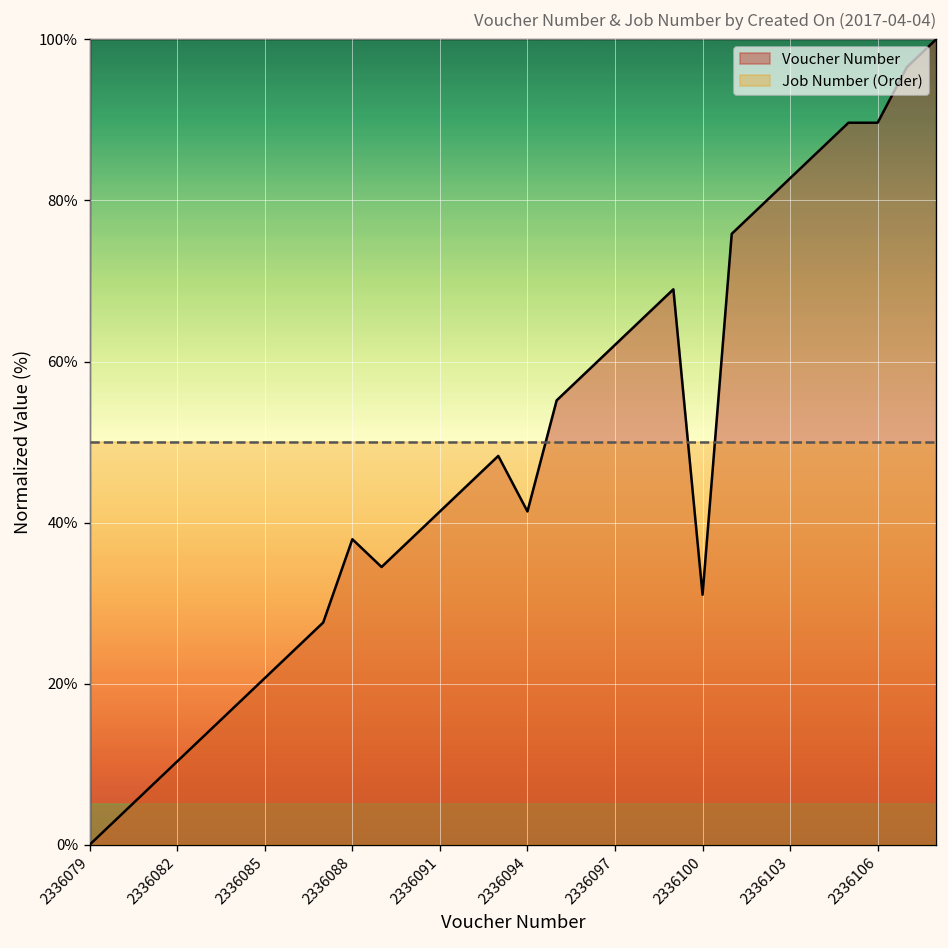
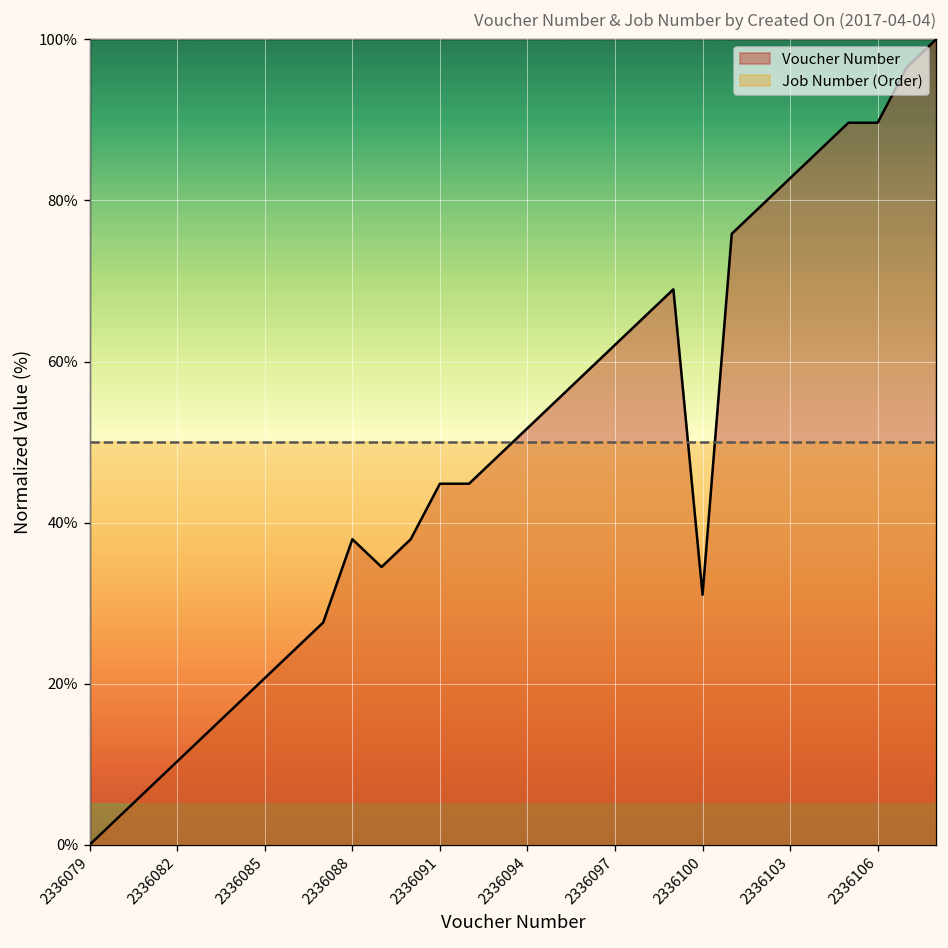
  {
    "Voucher Number": {
      "2336082": "10%",
      "2336085": "21%",
      "2336088": "38%",
-     "2336091": "41%",
-     "2336094": "41%",
+     "2336091": "45%",
+     "2336094": "52%",
      "2336097": "62%",
      "2336100": "31%",
      "2336103": "83%",
      "2336106": "90%"
    },
    "Job Number (Order)": {
      "2336079": "50%",
      "2336082": "50%",
      "2336085": "50%",
      "2336088": "50%",
      "2336091": "50%",
      "2336094": "50%",
      "2336097": "50%",
      "2336100": "50%",
      "2336103": "50%",
      "2336106": "50%"
    }
  }
